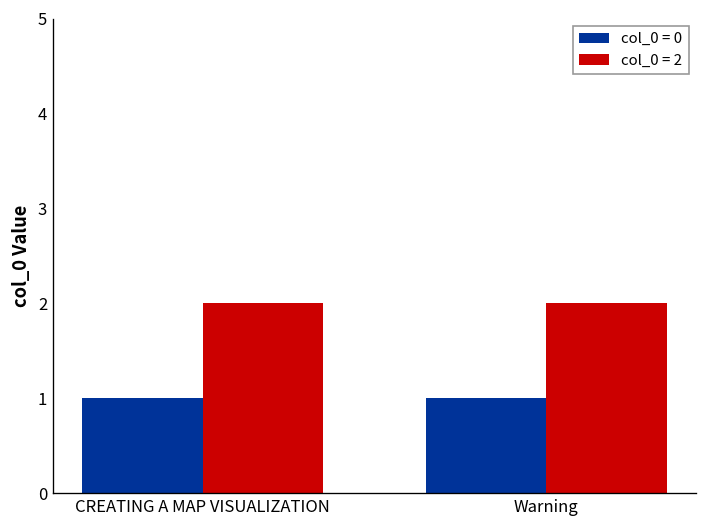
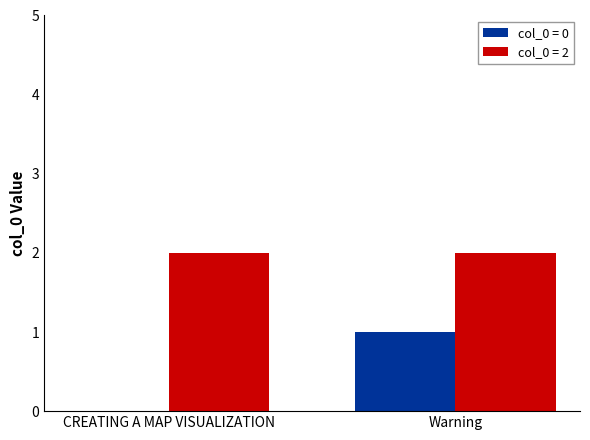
  {
    "col_0 = 0": {
-     "CREATING A MAP VISUALIZATION": 1,
+     "CREATING A MAP VISUALIZATION": 0,
      "Warning": 1
    },
    "col_0 = 2": {
      "CREATING A MAP VISUALIZATION": 2,
      "Warning": 2
    }
  }
